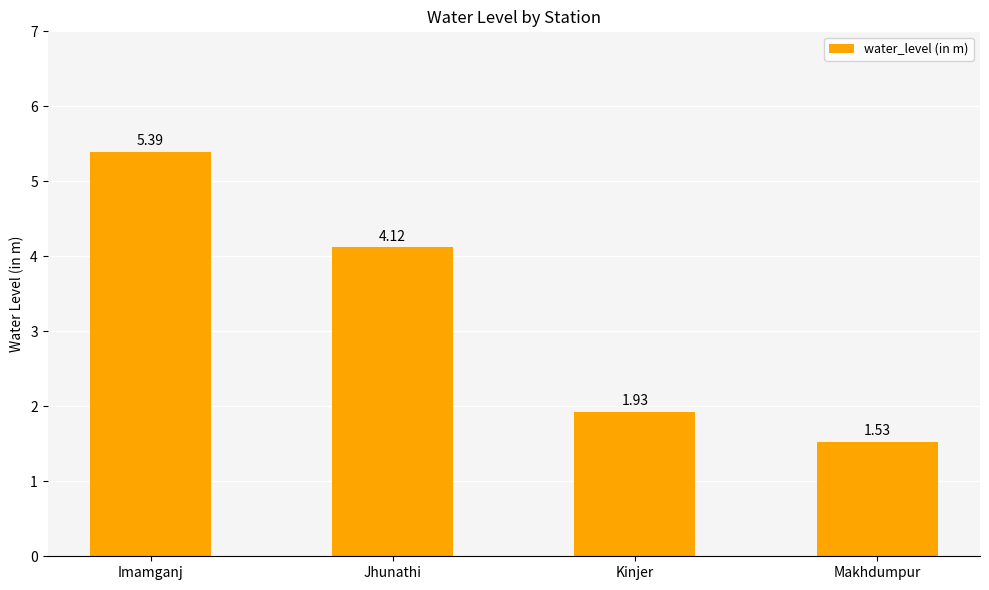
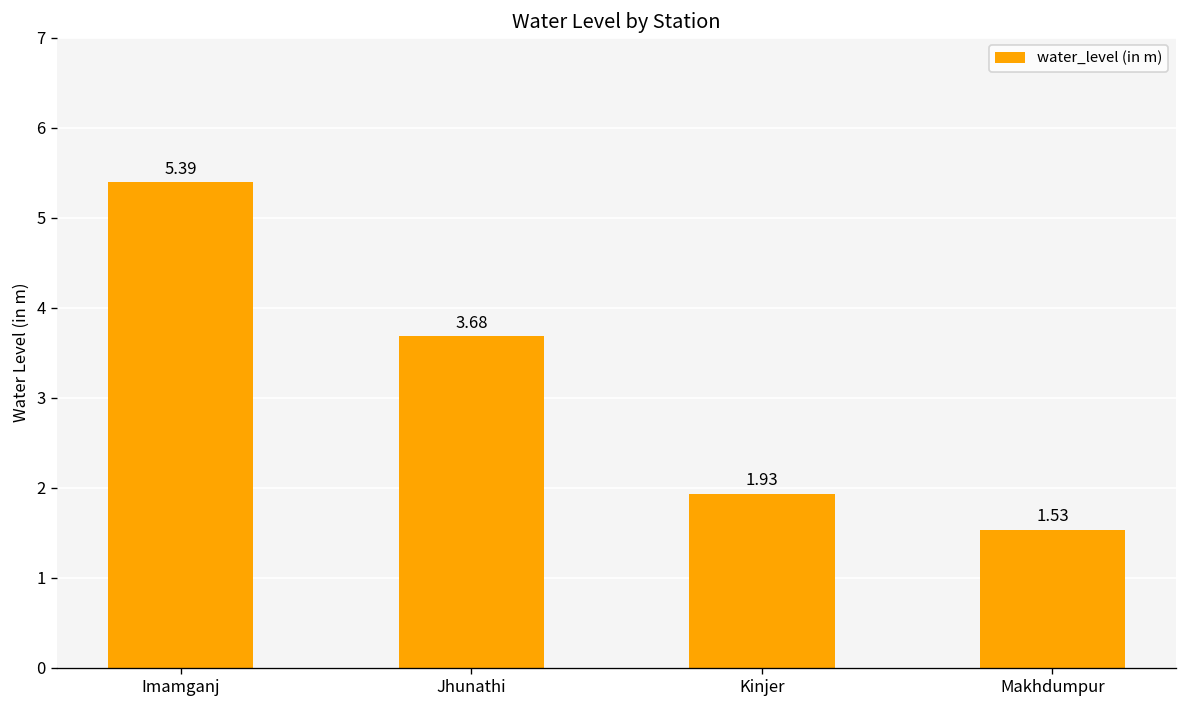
  {
    "Imamganj": 5.39,
-   "Jhunathi": 4.12,
+   "Jhunathi": 3.68,
    "Kinjer": 1.93,
    "Makhdumpur": 1.53
  }
